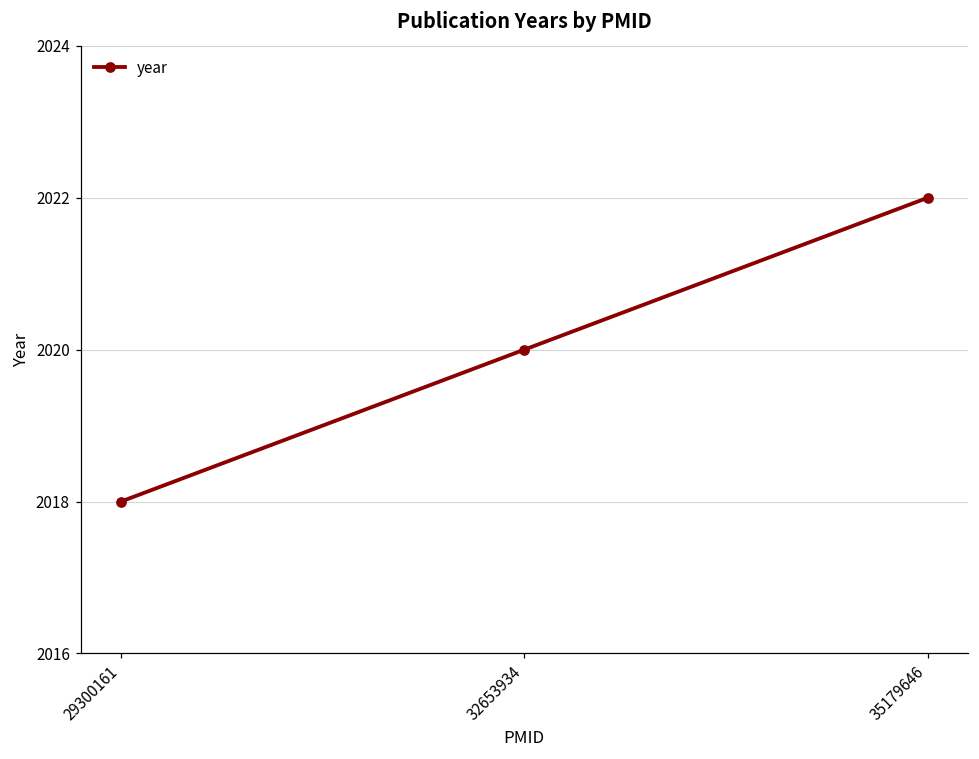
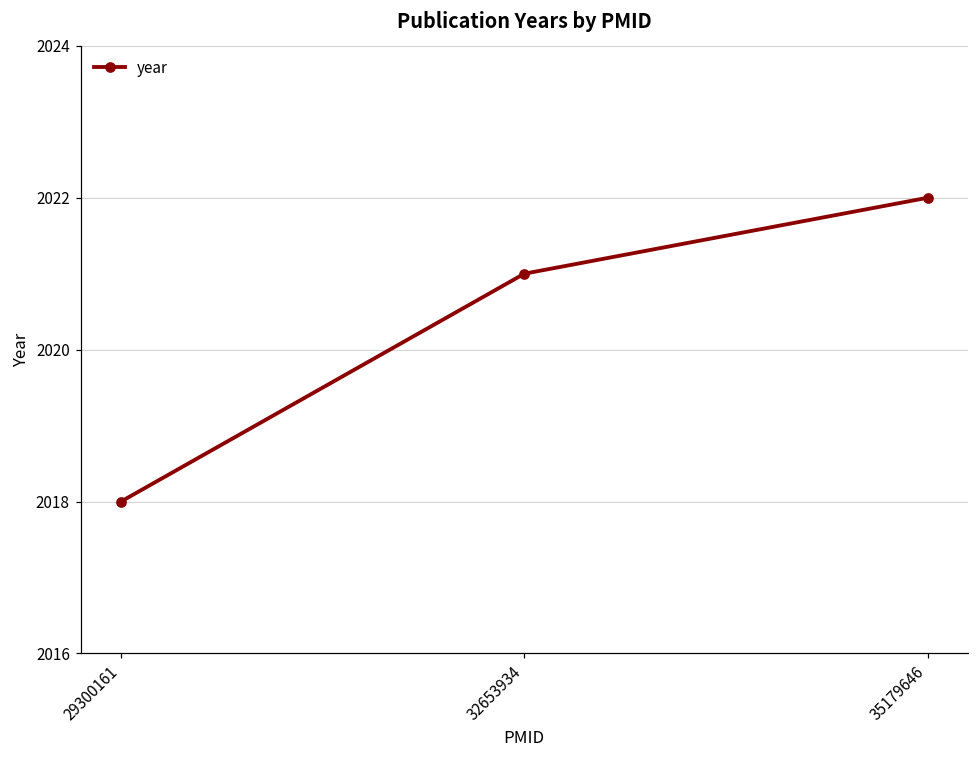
  {
    "29300161": 2018,
-   "32653934": 2020,
+   "32653934": 2021,
    "35179646": 2022
  }
